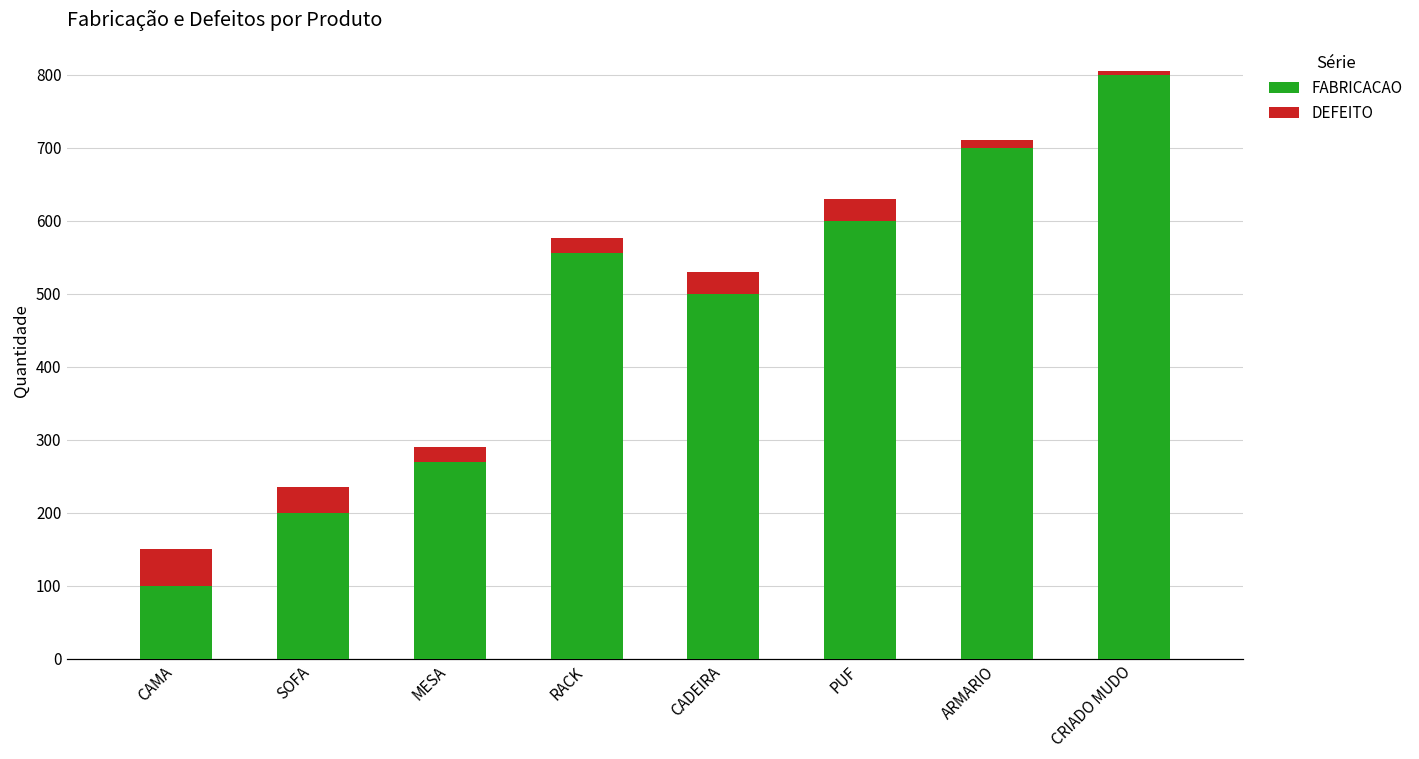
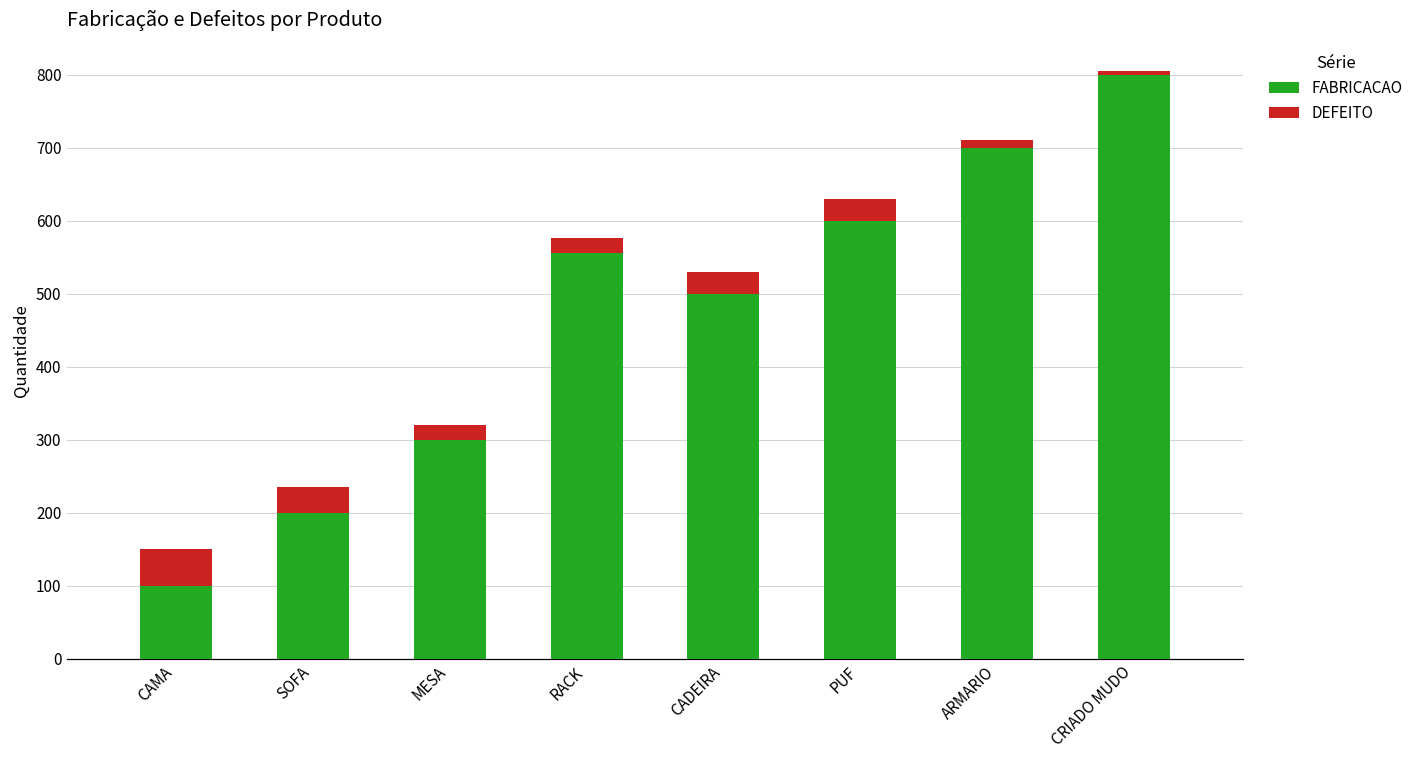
  {
    "FABRICACAO": {
      "CAMA": 100,
      "SOFA": 200,
-     "MESA": 270,
+     "MESA": 300,
      "RACK": 560,
      "CADEIRA": 500,
      "PUF": 600,
      "ARMARIO": 700,
      "CRIADO MUDO": 800
    },
    "DEFEITO": {
      "CAMA": 50,
      "SOFA": 40,
      "MESA": 20,
      "RACK": 20,
      "CADEIRA": 30,
      "PUF": 30,
      "ARMARIO": 10,
      "CRIADO MUDO": 10
    }
  }
